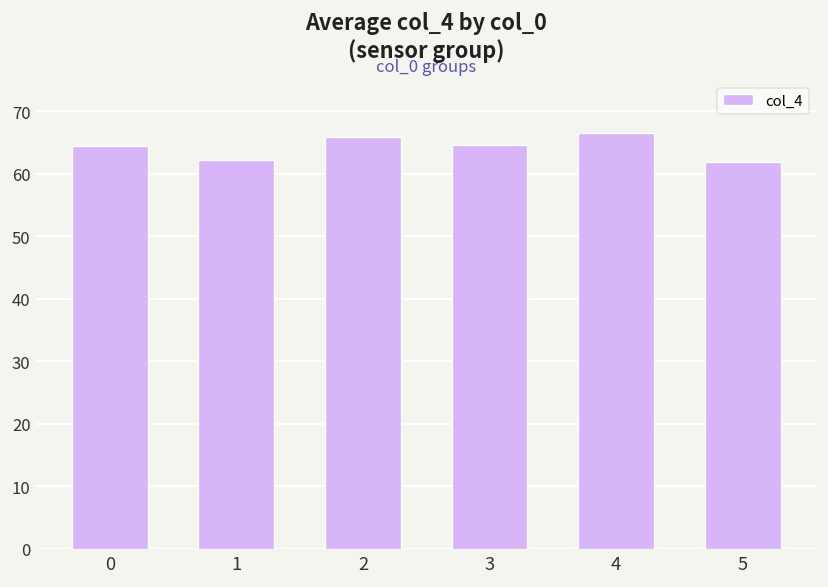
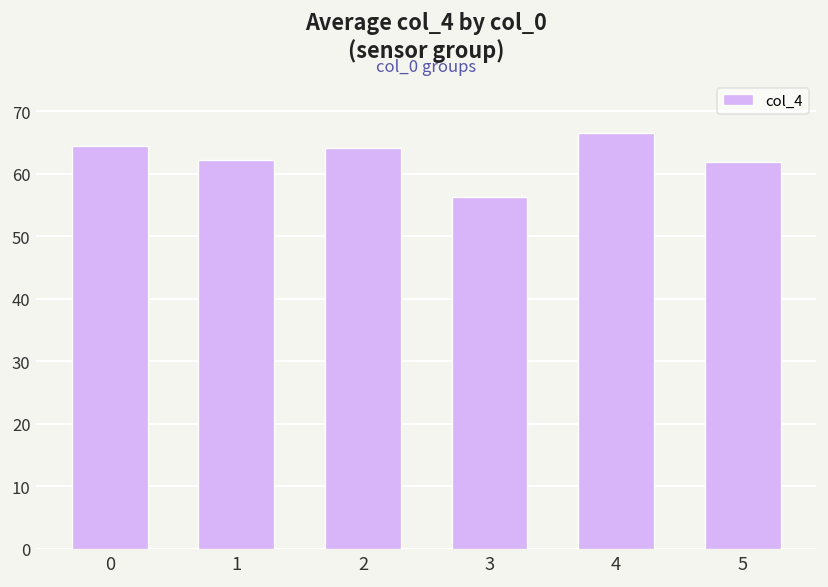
  {
    "0": 64,
    "1": 62,
-   "2": 66,
-   "3": 65,
+   "2": 64,
+   "3": 56,
    "4": 67,
    "5": 62
  }
